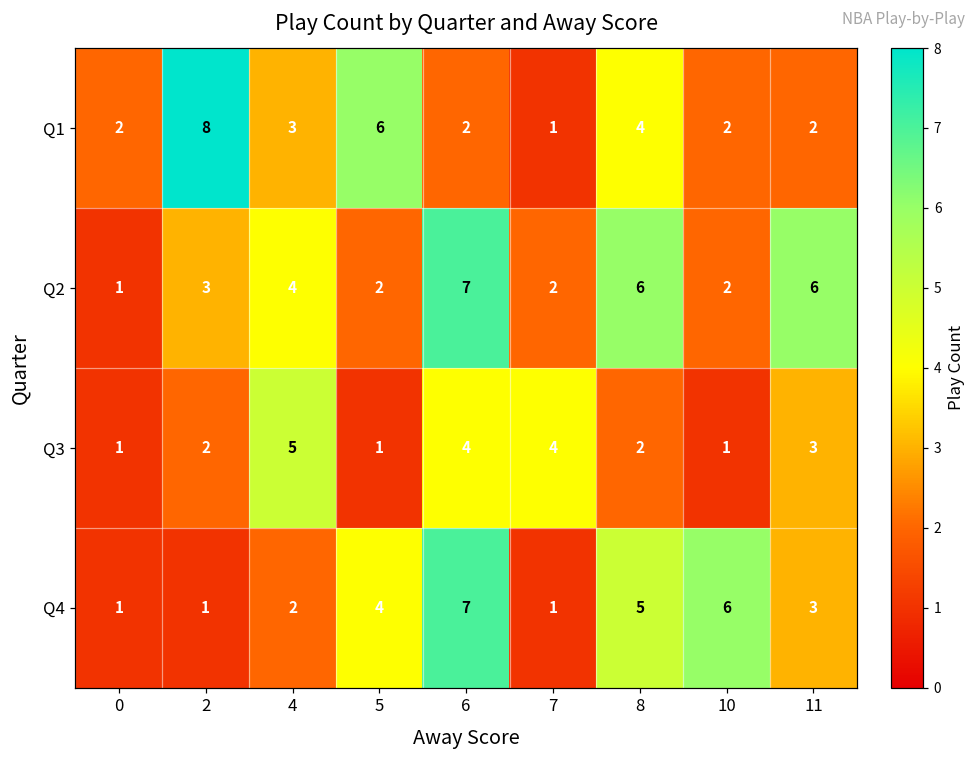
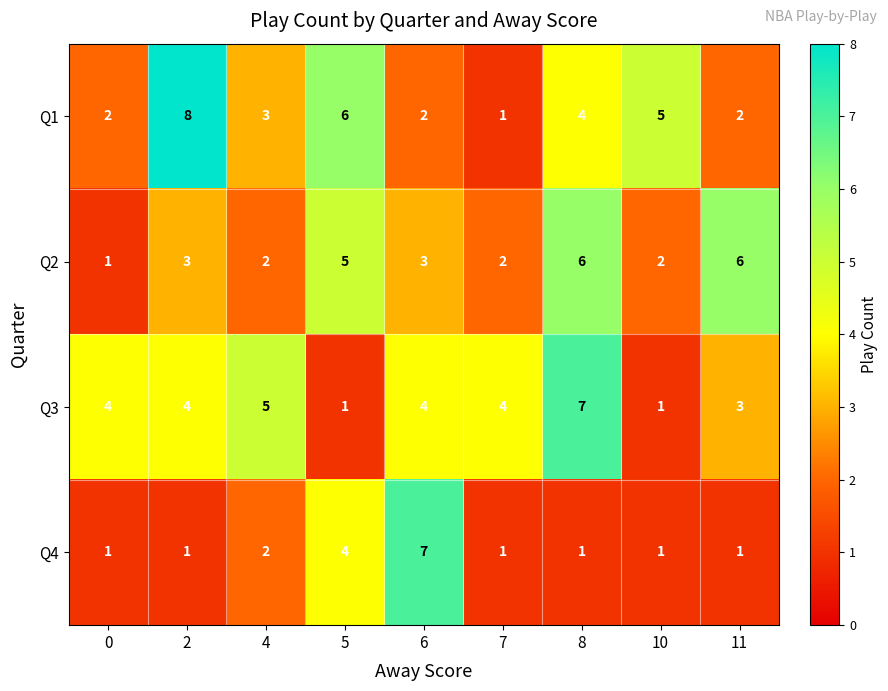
  {
    "Q1": {
      "0": 2,
      "2": 8,
      "4": 3,
      "5": 6,
      "6": 2,
      "7": 1,
      "8": 4,
-     "10": 2,
+     "10": 5,
      "11": 2
    },
    "Q2": {
      "0": 1,
      "2": 3,
-     "4": 4,
-     "5": 2,
-     "6": 7,
+     "4": 2,
+     "5": 5,
+     "6": 3,
      "7": 2,
      "8": 6,
      "10": 2,
      "11": 6
    },
    "Q3": {
-     "0": 1,
-     "2": 2,
+     "0": 4,
+     "2": 4,
      "4": 5,
      "5": 1,
      "6": 4,
      "7": 4,
-     "8": 2,
+     "8": 7,
      "10": 1,
      "11": 3
    },
    "Q4": {
      "0": 1,
      "2": 1,
      "4": 2,
      "5": 4,
      "6": 7,
      "7": 1,
-     "8": 5,
-     "10": 6,
-     "11": 3
+     "8": 1,
+     "10": 1,
+     "11": 1
    }
  }
